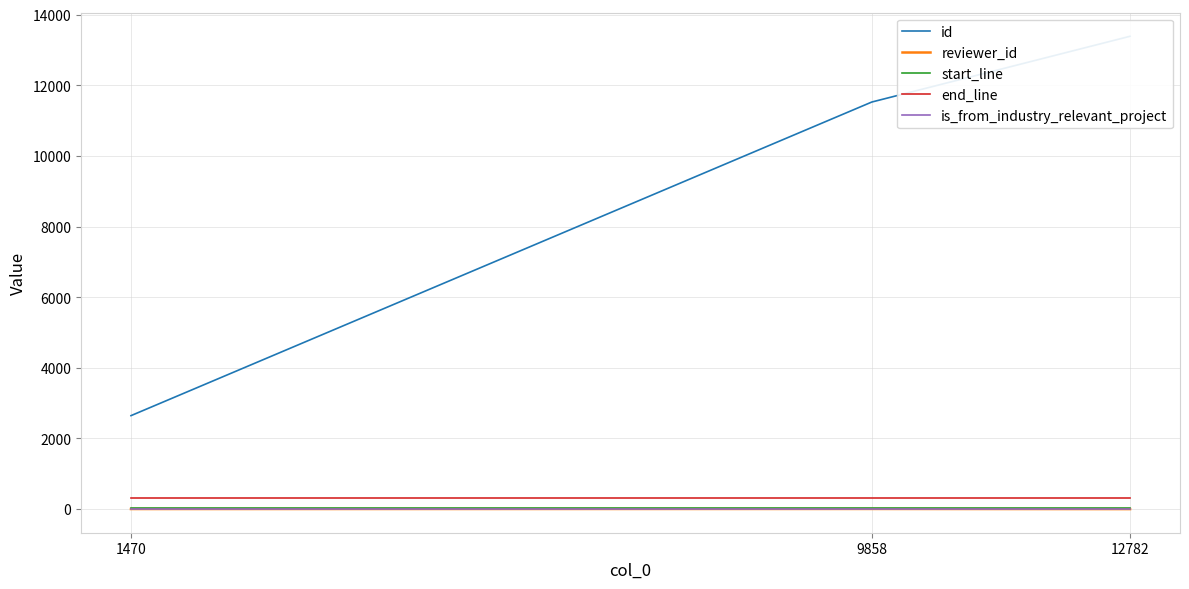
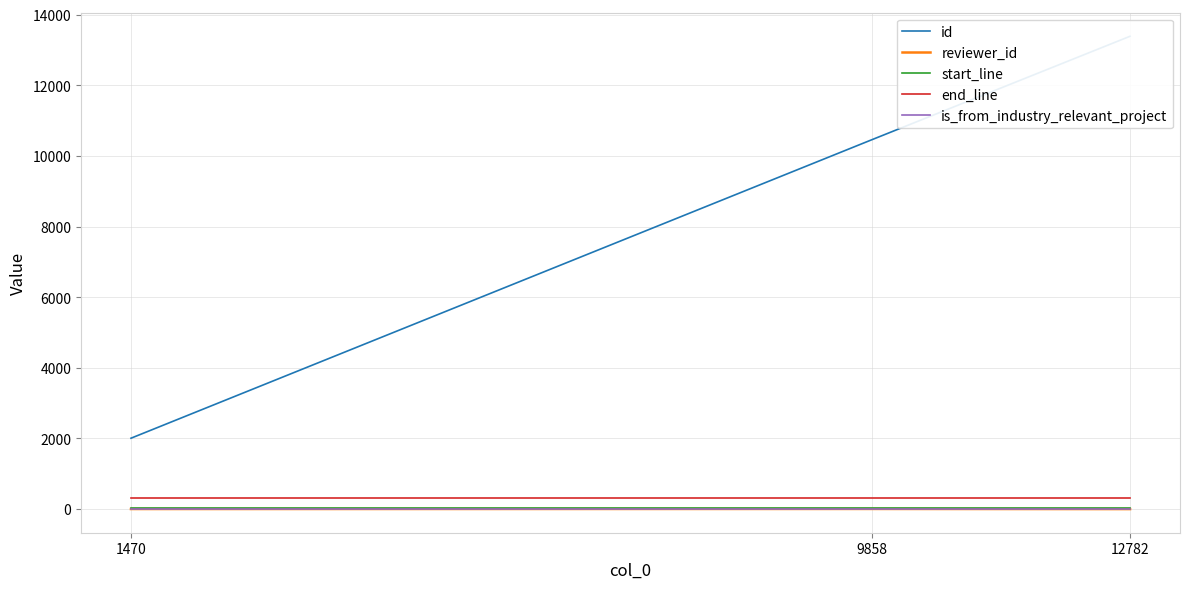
  {
    "id": {
-     "1470": 2600,
-     "9858": 11500
+     "1470": 2000,
+     "9858": 10500
    },
    "end_line": {
      "1470": 300,
      "9858": 300,
      "12782": 300
    }
  }
